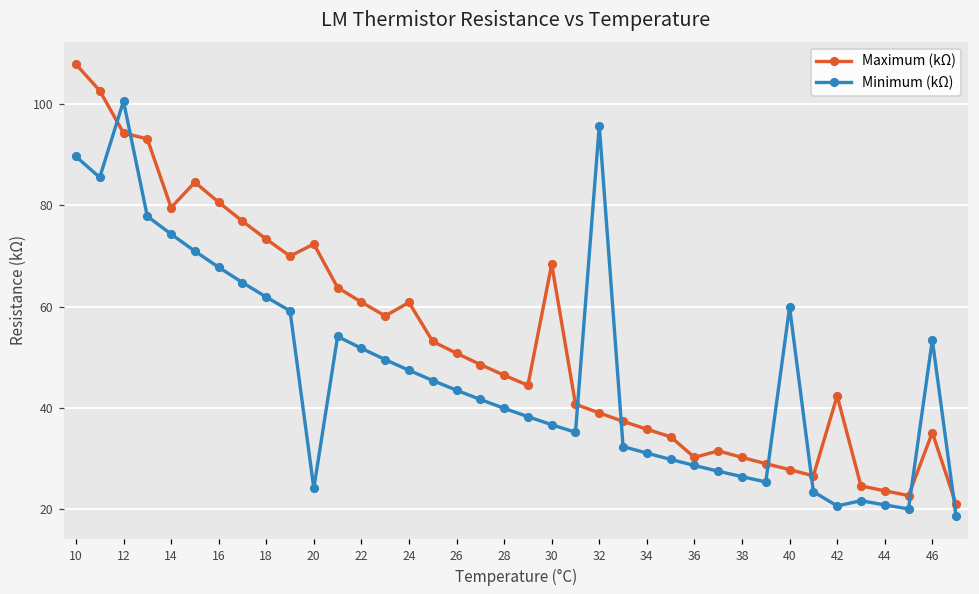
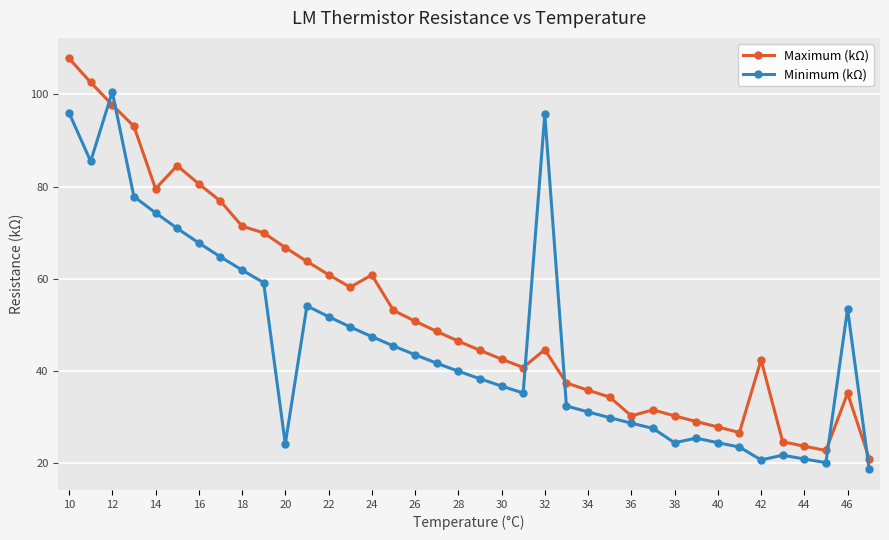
  {
    "Maximum (kΩ)": {
      "10": 108,
-     "12": 94,
+     "12": 98,
      "14": 80,
      "16": 81,
-     "18": 73,
-     "20": 72,
+     "18": 71,
+     "20": 67,
      "22": 61,
      "24": 61,
      "26": 51,
      "28": 46,
-     "30": 68,
-     "32": 39,
+     "30": 43,
+     "32": 45,
      "34": 36,
      "36": 30,
      "38": 30,
      "40": 28,
      "42": 42,
      "44": 24,
      "46": 35
    },
    "Minimum (kΩ)": {
-     "10": 90,
+     "10": 96,
      "12": 101,
      "14": 74,
      "16": 68,
      "18": 62,
      "20": 24,
      "22": 52,
      "24": 47,
      "26": 43,
      "28": 40,
      "30": 37,
      "32": 96,
      "34": 31,
      "36": 29,
-     "38": 26,
-     "40": 60,
+     "38": 24,
+     "40": 24,
      "42": 21,
      "44": 21,
      "46": 53
    }
  }
